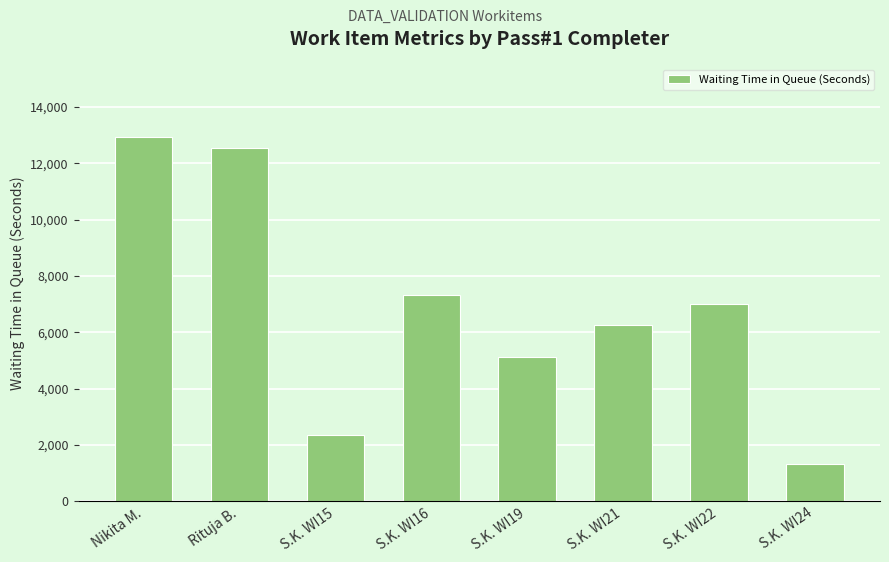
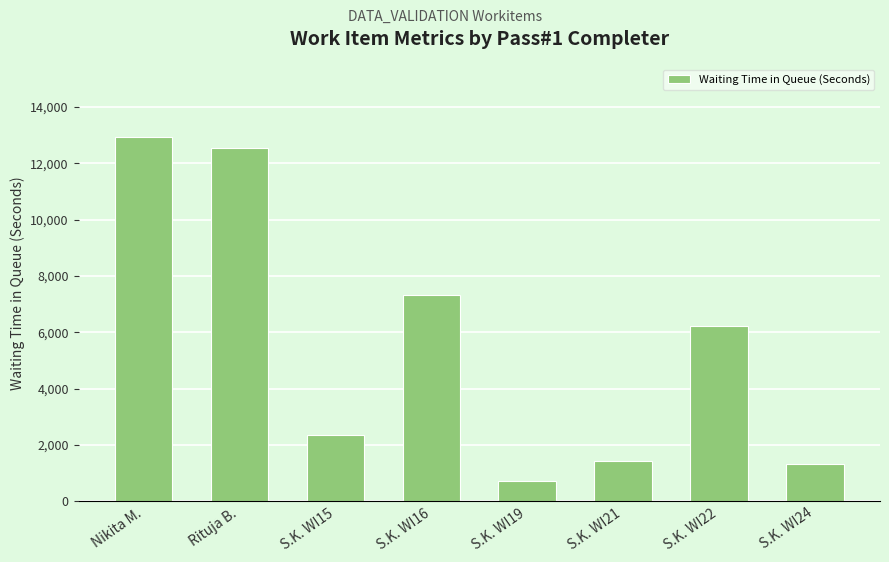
  {
    "Nikita M.": "12,900",
    "Rituja B.": "12,500",
    "S.K. WI15": "2,400",
    "S.K. WI16": "7,300",
-   "S.K. WI19": "5,100",
-   "S.K. WI21": "6,300",
-   "S.K. WI22": "7,000",
+   "S.K. WI19": "700",
+   "S.K. WI21": "1,400",
+   "S.K. WI22": "6,200",
    "S.K. WI24": "1,300"
  }
